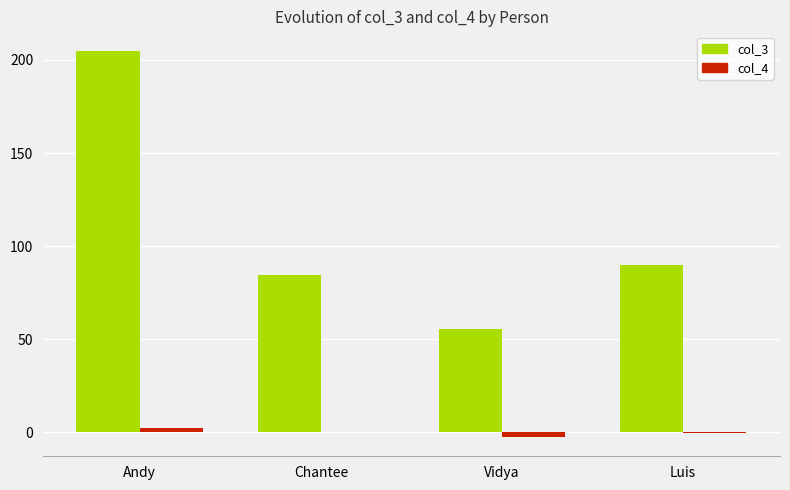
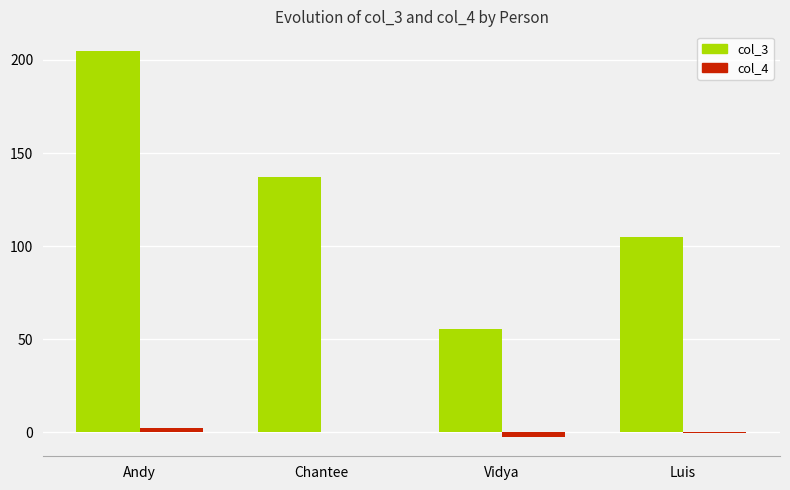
  {
    "col_3": {
      "Andy": 205,
-     "Chantee": 85,
+     "Chantee": 137,
      "Vidya": 55,
-     "Luis": 90
+     "Luis": 105
    },
    "col_4": {
      "Andy": 2,
      "Vidya": -3
    }
  }
